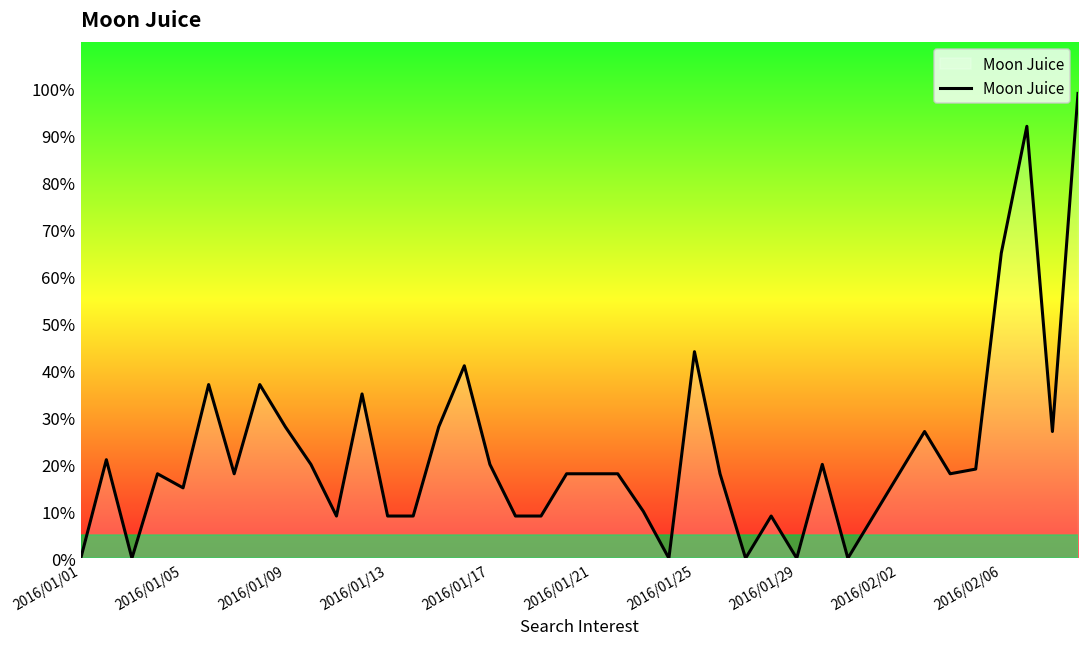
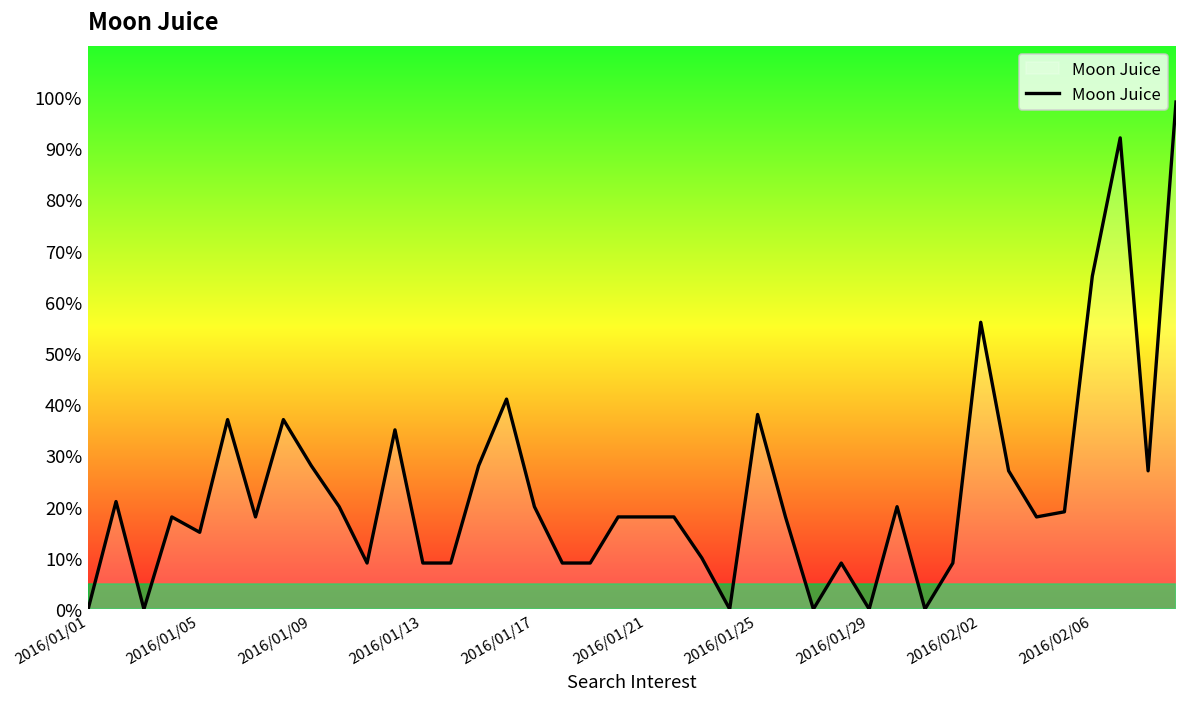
  {
    "2016/01/05": "15%",
    "2016/01/09": "28%",
    "2016/01/13": "9%",
    "2016/01/17": "20%",
    "2016/01/21": "18%",
-   "2016/01/25": "44%",
-   "2016/02/02": "18%",
+   "2016/01/25": "38%",
+   "2016/02/02": "56%",
    "2016/02/06": "65%"
  }
